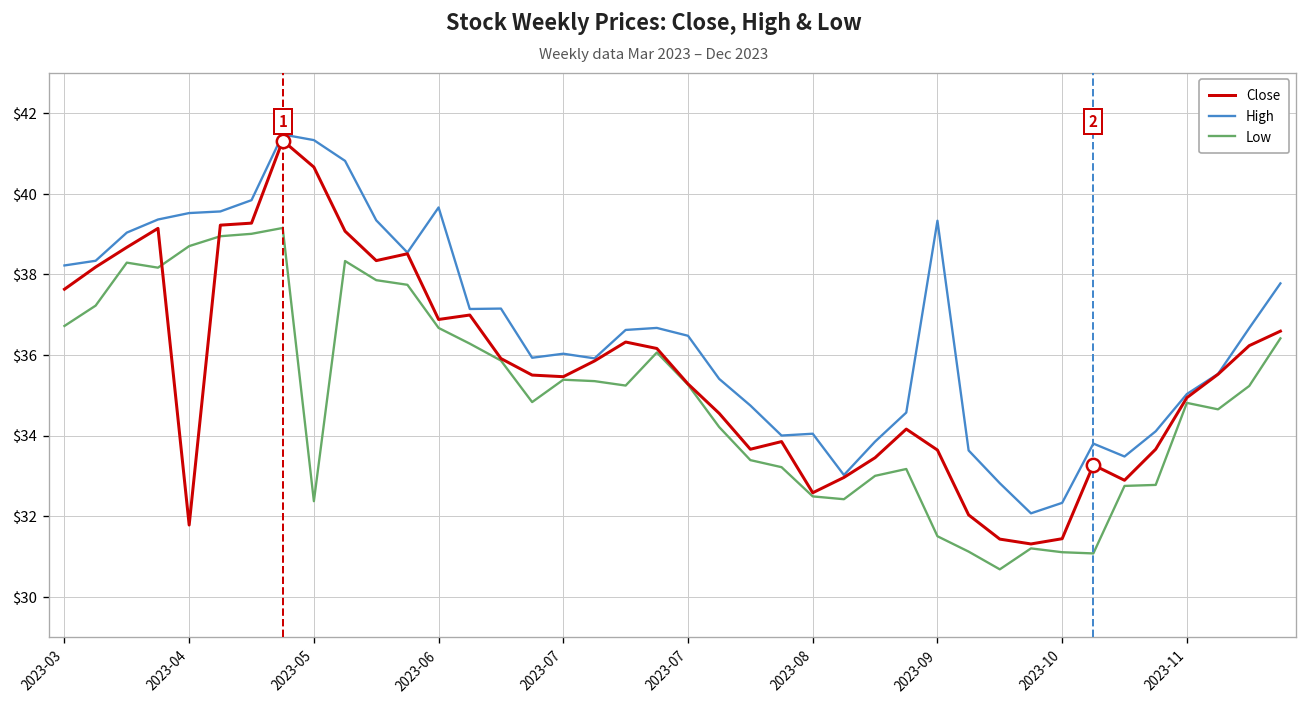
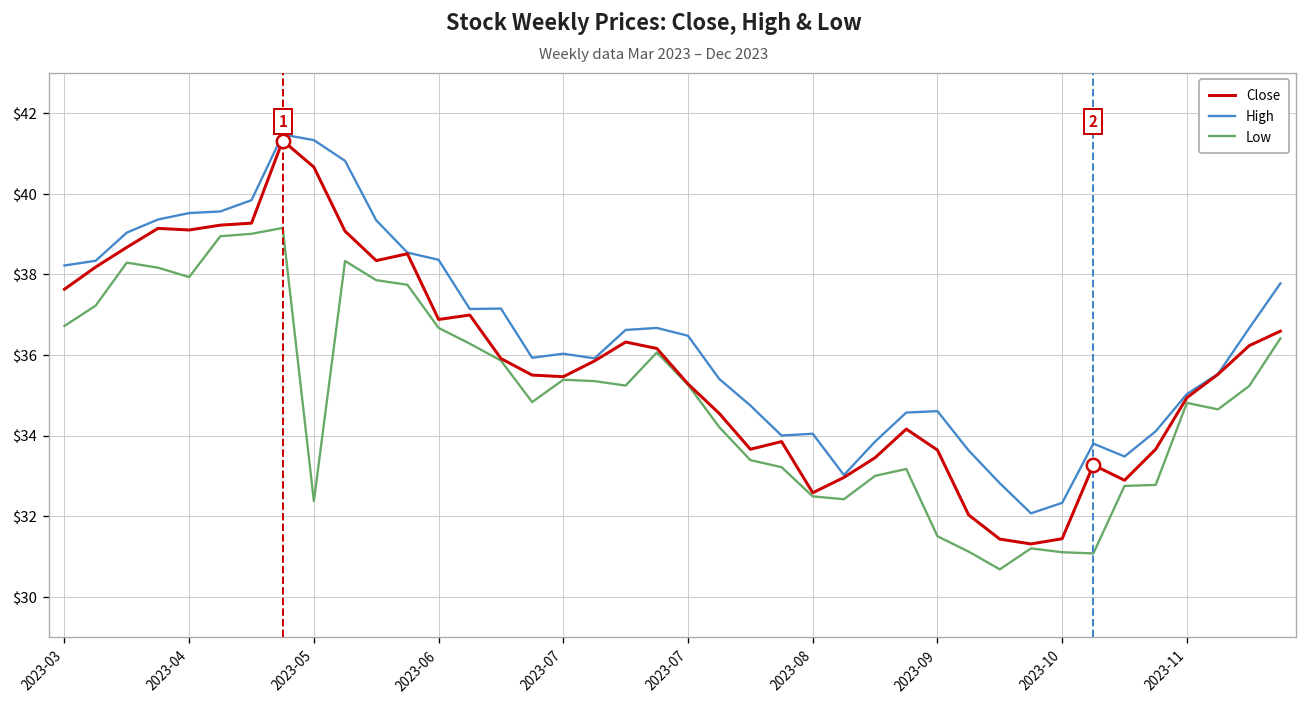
  {
    "Close": {
      "2023-03": "$37.6",
-     "2023-04": "$31.8",
+     "2023-04": "$39.1",
      "2023-05": "$40.7",
      "2023-06": "$36.9",
      "2023-08": "$32.6",
      "2023-09": "$33.6",
      "2023-10": "$31.4",
      "2023-11": "$34.9"
    },
    "High": {
      "2023-03": "$38.2",
      "2023-04": "$39.5",
      "2023-05": "$41.3",
-     "2023-06": "$39.7",
+     "2023-06": "$38.4",
      "2023-08": "$34.0",
-     "2023-09": "$39.3",
+     "2023-09": "$34.6",
      "2023-10": "$32.3",
      "2023-11": "$35.0"
    },
    "Low": {
      "2023-03": "$36.7",
-     "2023-04": "$38.7",
+     "2023-04": "$37.9",
      "2023-05": "$32.4",
      "2023-06": "$36.7",
      "2023-08": "$32.5",
      "2023-09": "$31.5",
      "2023-10": "$31.1",
      "2023-11": "$34.8"
    }
  }
